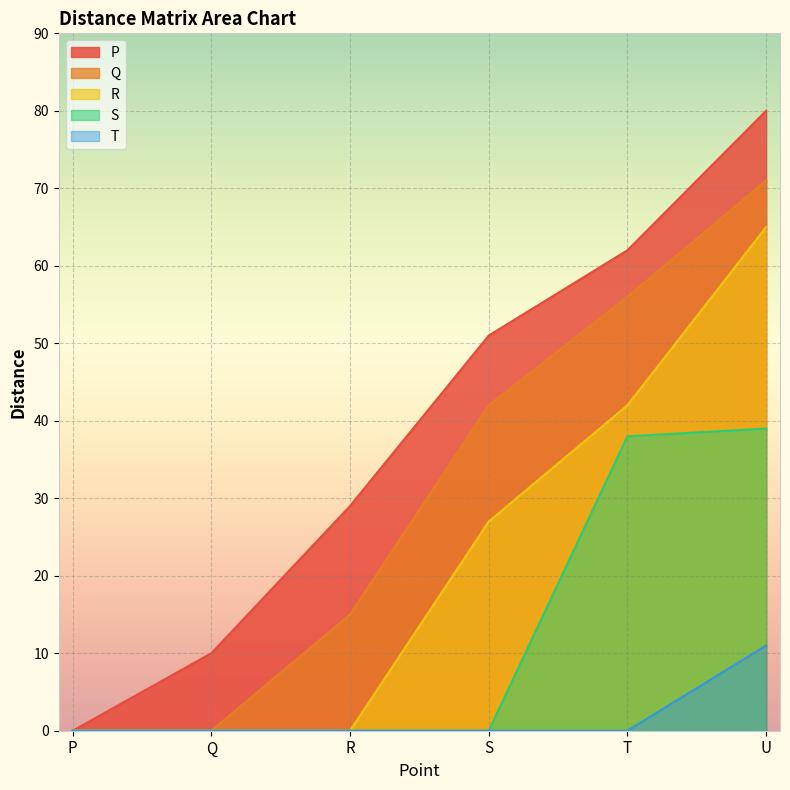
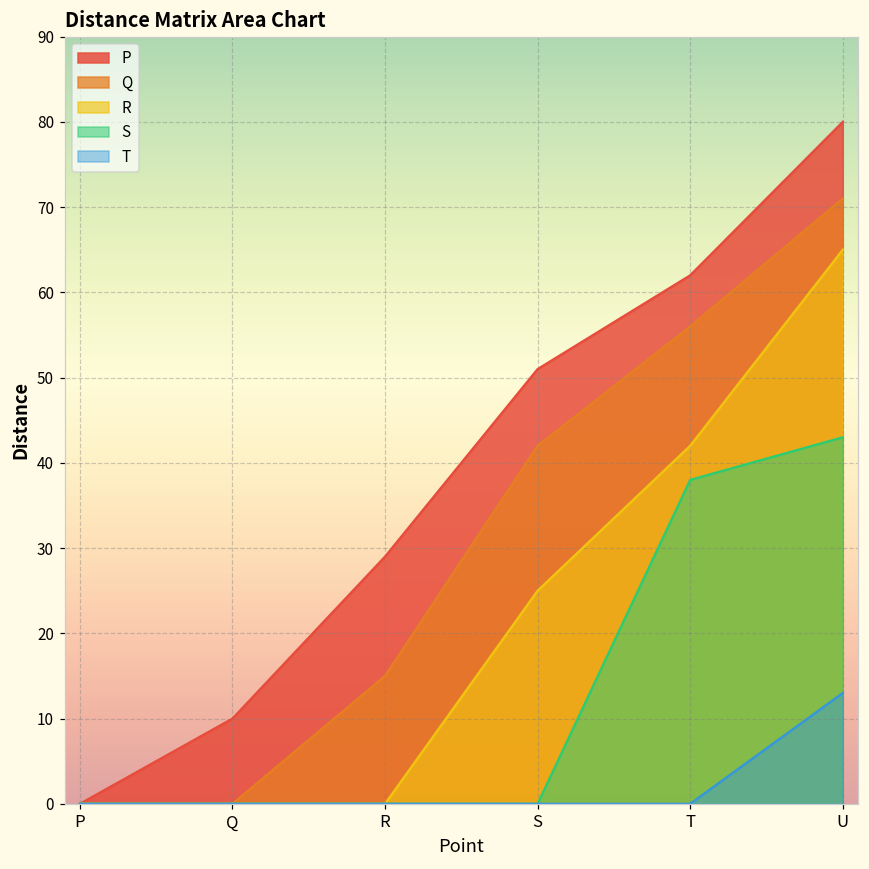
  {
    "R": {
-     "S": 27,
+     "S": 25,
      "T": 42,
      "U": 65
    },
    "S": {
      "T": 38,
-     "U": 39
+     "U": 43
    },
    "T": {
      "T": 0,
-     "U": 11
+     "U": 13
    }
  }
